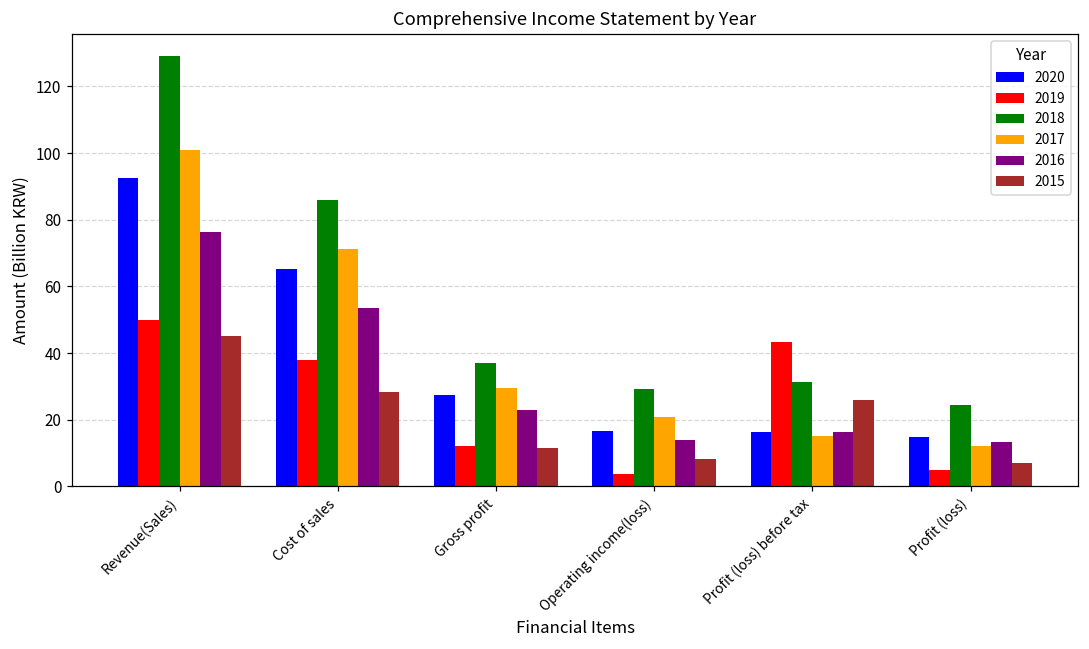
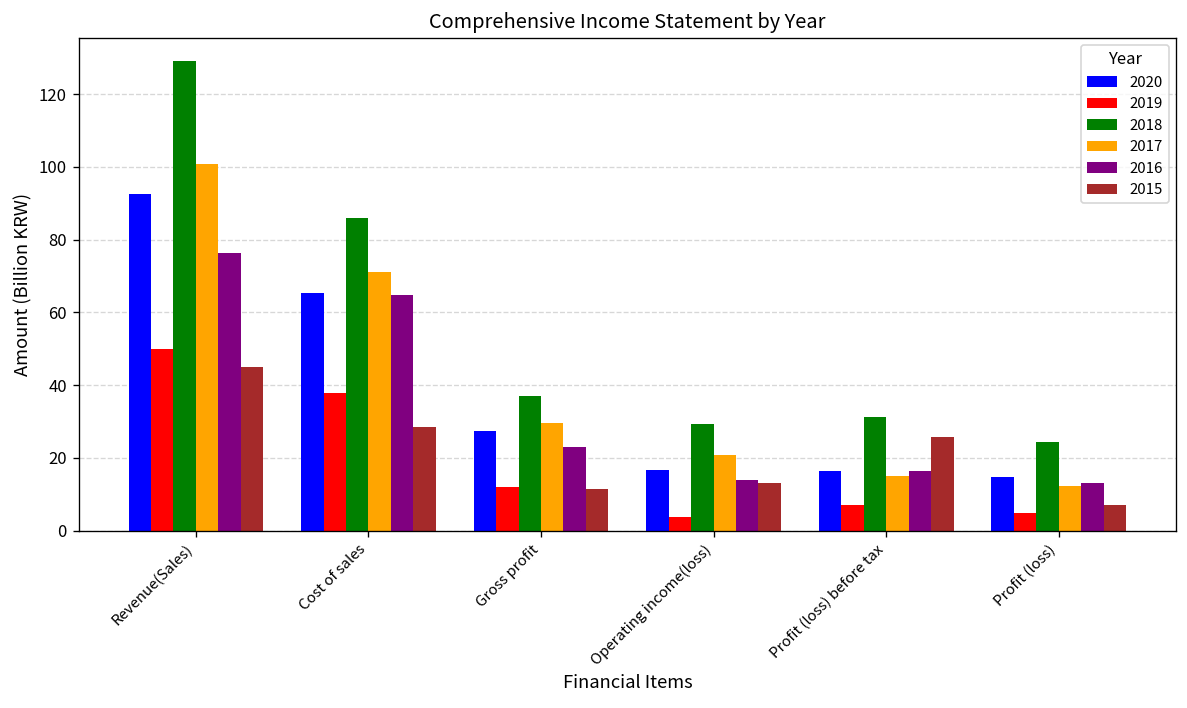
  {
    "2020": {
      "Revenue(Sales)": 93,
      "Cost of sales": 65,
      "Gross profit": 27,
      "Operating income(loss)": 17,
      "Profit (loss) before tax": 16,
      "Profit (loss)": 15
    },
    "2019": {
      "Revenue(Sales)": 50,
      "Cost of sales": 38,
      "Gross profit": 12,
      "Operating income(loss)": 4,
-     "Profit (loss) before tax": 43,
+     "Profit (loss) before tax": 7,
      "Profit (loss)": 5
    },
    "2018": {
      "Revenue(Sales)": 129,
      "Cost of sales": 86,
      "Gross profit": 37,
      "Operating income(loss)": 29,
      "Profit (loss) before tax": 31,
      "Profit (loss)": 24
    },
    "2017": {
      "Revenue(Sales)": 101,
      "Cost of sales": 71,
      "Gross profit": 30,
      "Operating income(loss)": 21,
      "Profit (loss) before tax": 15,
      "Profit (loss)": 12
    },
    "2016": {
      "Revenue(Sales)": 76,
-     "Cost of sales": 54,
+     "Cost of sales": 65,
      "Gross profit": 23,
      "Operating income(loss)": 14,
      "Profit (loss) before tax": 16,
      "Profit (loss)": 13
    },
    "2015": {
      "Revenue(Sales)": 45,
      "Cost of sales": 28,
      "Gross profit": 11,
-     "Operating income(loss)": 8,
+     "Operating income(loss)": 13,
      "Profit (loss) before tax": 26,
      "Profit (loss)": 7
    }
  }
